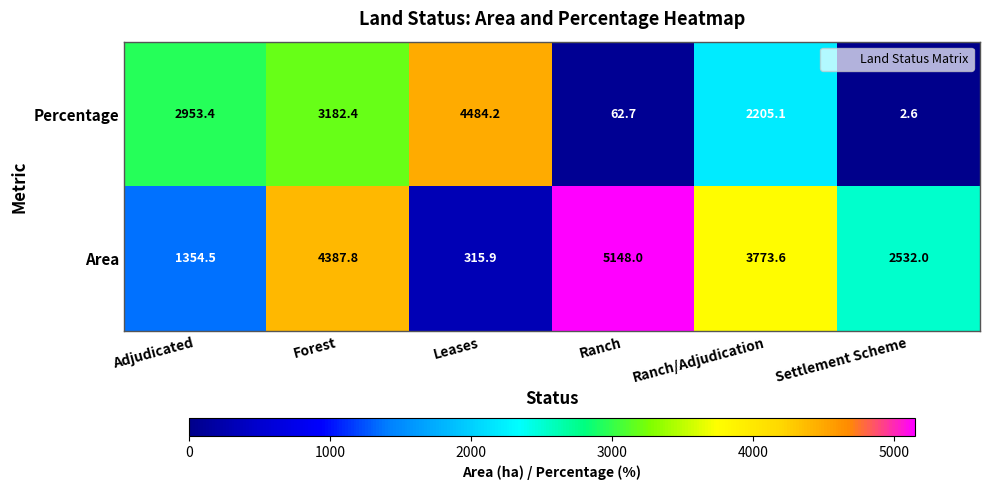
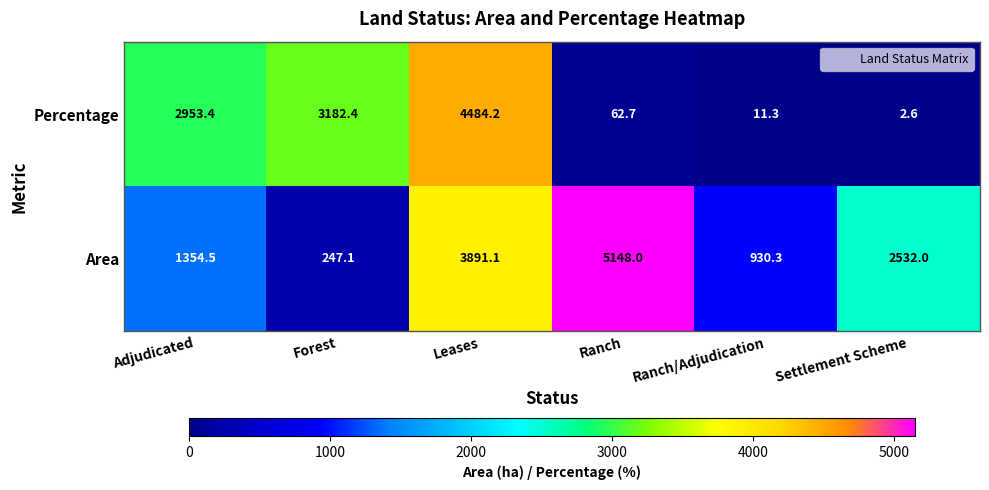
  {
    "Percentage": {
      "Adjudicated": 2953.4,
      "Forest": 3182.4,
      "Leases": 4484.2,
      "Ranch": 62.7,
-     "Ranch/Adjudication": 2205.1,
+     "Ranch/Adjudication": 11.3,
      "Settlement Scheme": 2.6
    },
    "Area": {
      "Adjudicated": 1354.5,
-     "Forest": 4387.8,
-     "Leases": 315.9,
+     "Forest": 247.1,
+     "Leases": 3891.1,
      "Ranch": 5148.0,
-     "Ranch/Adjudication": 3773.6,
+     "Ranch/Adjudication": 930.3,
      "Settlement Scheme": 2532.0
    }
  }
